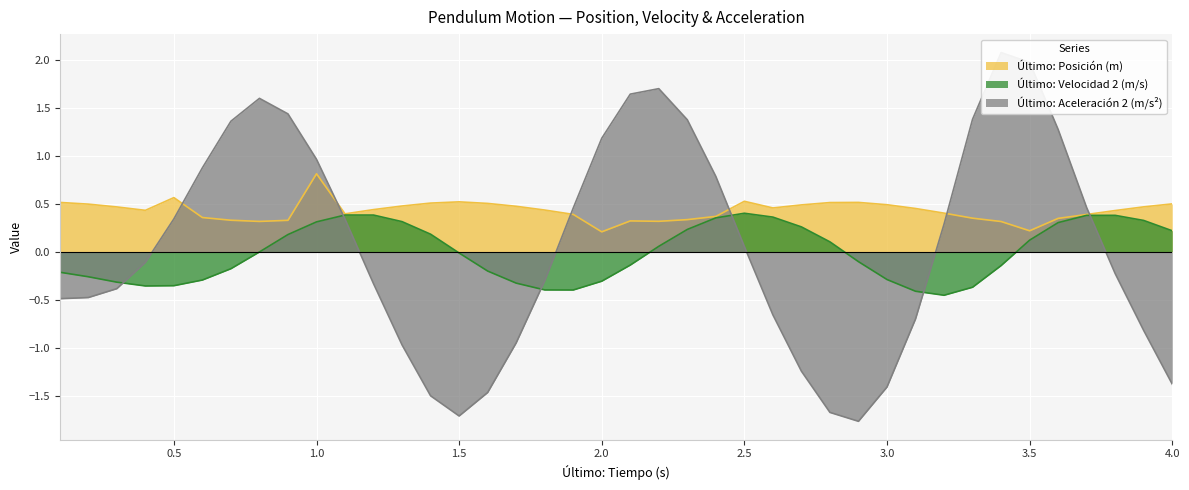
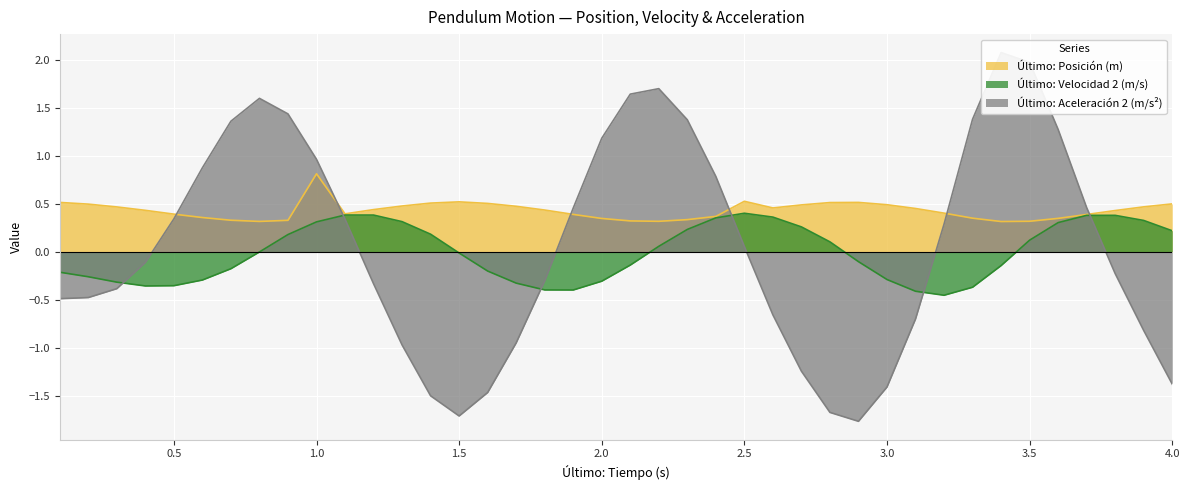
  {
    "Último: Posición (m)": {
-     "0.5": 0.6,
+     "0.5": 0.4,
      "1.0": 0.8,
      "1.5": 0.5,
-     "2.0": 0.2,
+     "2.0": 0.3,
      "2.5": 0.5,
      "3.0": 0.5,
-     "3.5": 0.2,
+     "3.5": 0.3,
      "4.0": 0.5
    }
  }
